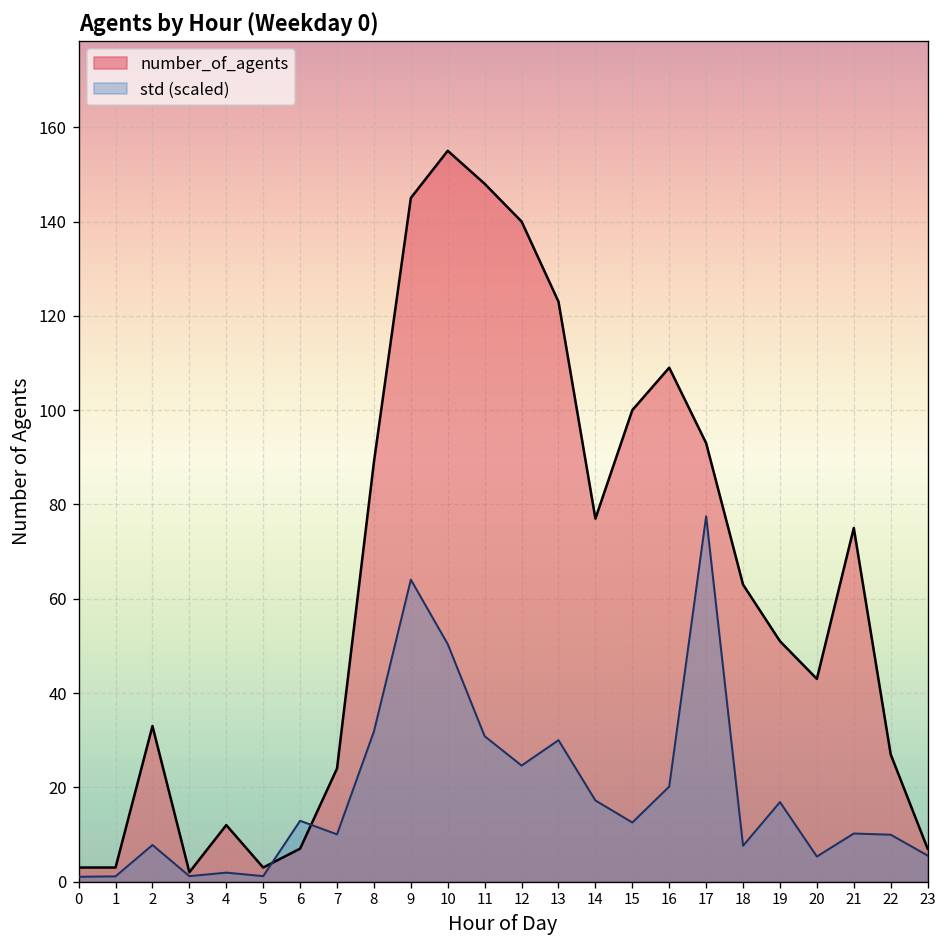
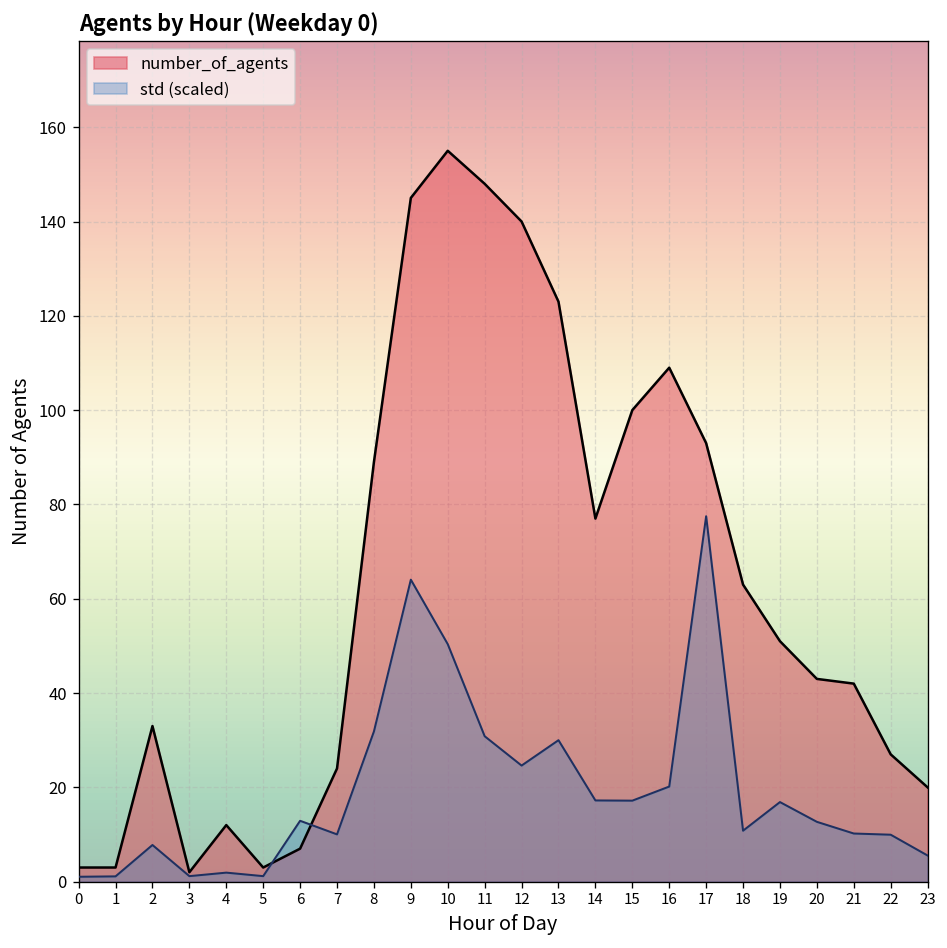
  {
    "number_of_agents": {
      "0": 3,
      "1": 3,
      "2": 33,
      "3": 2,
      "4": 12,
      "5": 3,
      "6": 7,
      "7": 24,
      "8": 89,
      "9": 145,
      "10": 155,
      "11": 148,
      "12": 140,
      "13": 123,
      "14": 77,
      "15": 100,
      "16": 109,
      "17": 93,
      "18": 63,
      "19": 51,
      "20": 43,
-     "21": 75,
+     "21": 42,
      "22": 27,
-     "23": 7
+     "23": 20
    },
    "std (scaled)": {
      "0": 1,
      "1": 1,
      "2": 8,
      "3": 1,
      "4": 2,
      "5": 1,
      "6": 13,
      "7": 10,
      "8": 32,
      "9": 64,
      "10": 50,
      "11": 31,
      "12": 25,
      "13": 30,
      "14": 17,
-     "15": 13,
+     "15": 17,
      "16": 20,
      "17": 78,
-     "18": 8,
+     "18": 11,
      "19": 17,
-     "20": 5,
+     "20": 13,
      "21": 10,
      "22": 10,
      "23": 6
    }
  }
